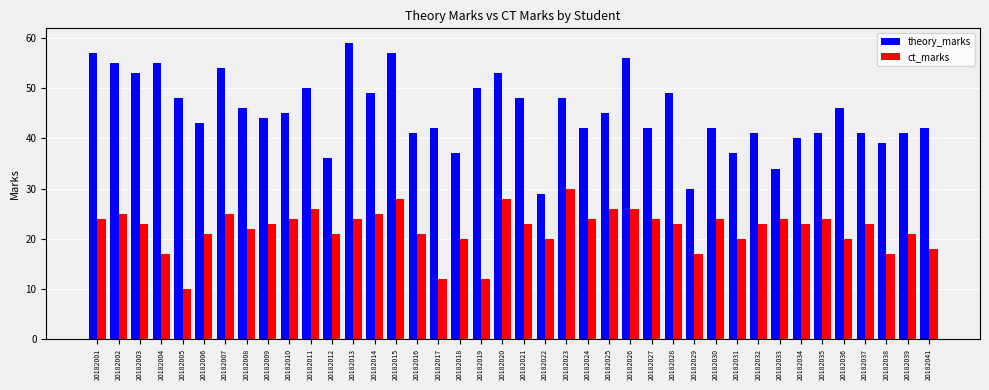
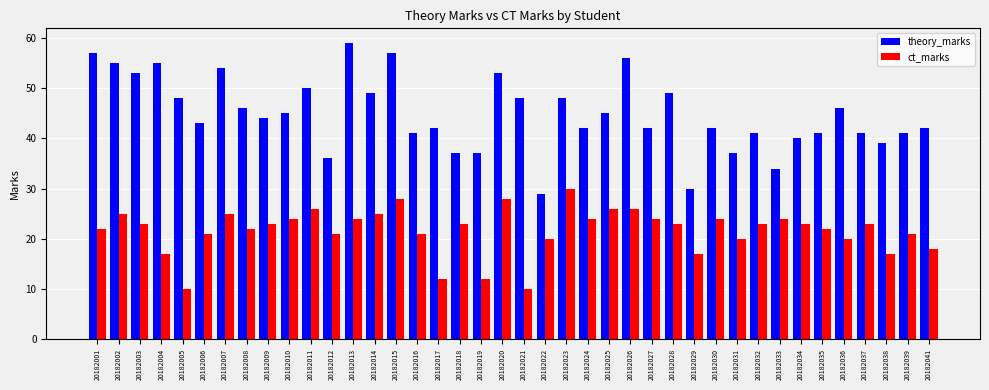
  {
    "theory_marks": {
      "20182001": 57,
      "20182002": 55,
      "20182003": 53,
      "20182004": 55,
      "20182005": 48,
      "20182006": 43,
      "20182007": 54,
      "20182008": 46,
      "20182009": 44,
      "20182010": 45,
      "20182011": 50,
      "20182012": 36,
      "20182013": 59,
      "20182014": 49,
      "20182015": 57,
      "20182016": 41,
      "20182017": 42,
      "20182018": 37,
-     "20182019": 50,
+     "20182019": 37,
      "20182020": 53,
      "20182021": 48,
      "20182022": 29,
      "20182023": 48,
      "20182024": 42,
      "20182025": 45,
      "20182026": 56,
      "20182027": 42,
      "20182028": 49,
      "20182029": 30,
      "20182030": 42,
      "20182031": 37,
      "20182032": 41,
      "20182033": 34,
      "20182034": 40,
      "20182035": 41,
      "20182036": 46,
      "20182037": 41,
      "20182038": 39,
      "20182039": 41,
      "20182041": 42
    },
    "ct_marks": {
-     "20182001": 24,
+     "20182001": 22,
      "20182002": 25,
      "20182003": 23,
      "20182004": 17,
      "20182005": 10,
      "20182006": 21,
      "20182007": 25,
      "20182008": 22,
      "20182009": 23,
      "20182010": 24,
      "20182011": 26,
      "20182012": 21,
      "20182013": 24,
      "20182014": 25,
      "20182015": 28,
      "20182016": 21,
      "20182017": 12,
-     "20182018": 20,
+     "20182018": 23,
      "20182019": 12,
      "20182020": 28,
-     "20182021": 23,
+     "20182021": 10,
      "20182022": 20,
      "20182023": 30,
      "20182024": 24,
      "20182025": 26,
      "20182026": 26,
      "20182027": 24,
      "20182028": 23,
      "20182029": 17,
      "20182030": 24,
      "20182031": 20,
      "20182032": 23,
      "20182033": 24,
      "20182034": 23,
-     "20182035": 24,
+     "20182035": 22,
      "20182036": 20,
      "20182037": 23,
      "20182038": 17,
      "20182039": 21,
      "20182041": 18
    }
  }
